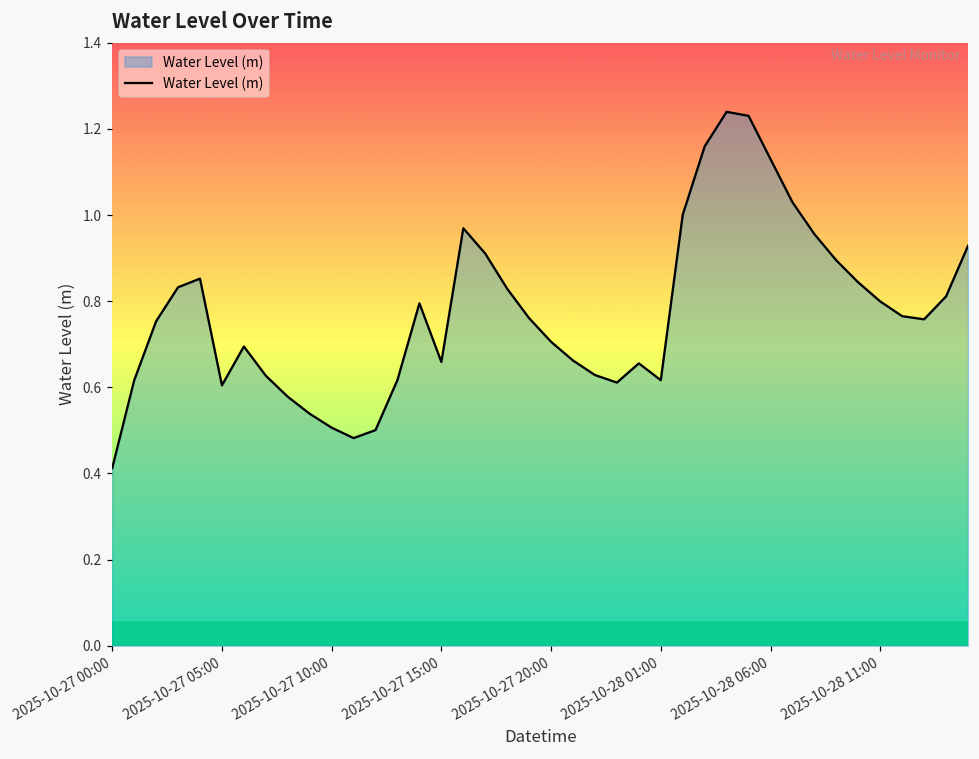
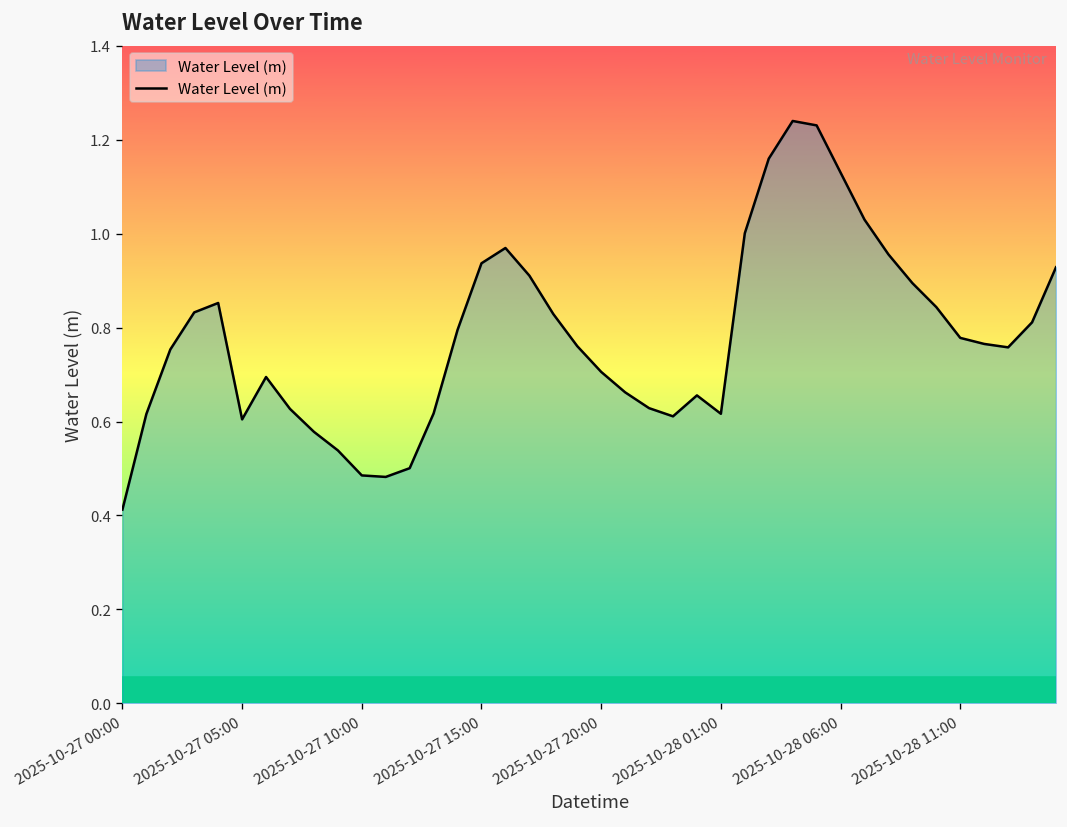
  {
    "2025-10-27 00:00": 0.41,
    "2025-10-27 05:00": 0.60,
-   "2025-10-27 10:00": 0.51,
-   "2025-10-27 15:00": 0.66,
+   "2025-10-27 10:00": 0.49,
+   "2025-10-27 15:00": 0.94,
    "2025-10-27 20:00": 0.71,
    "2025-10-28 01:00": 0.62,
    "2025-10-28 06:00": 1.13,
-   "2025-10-28 11:00": 0.80
+   "2025-10-28 11:00": 0.78
  }
